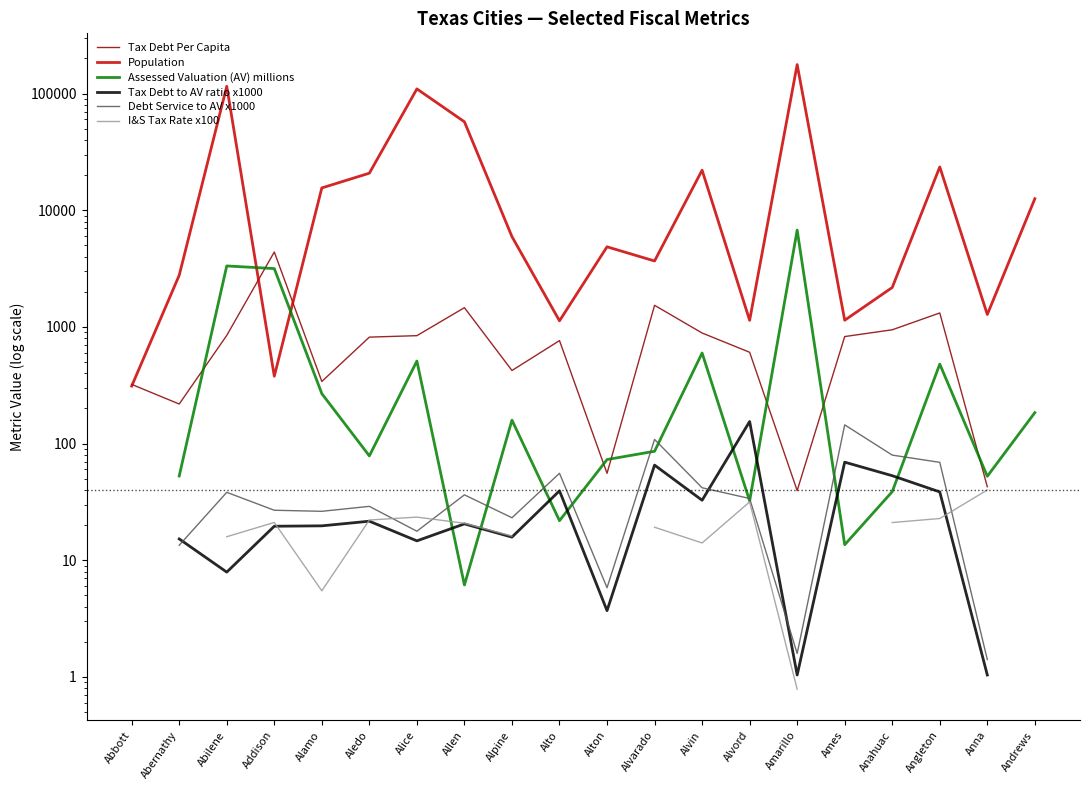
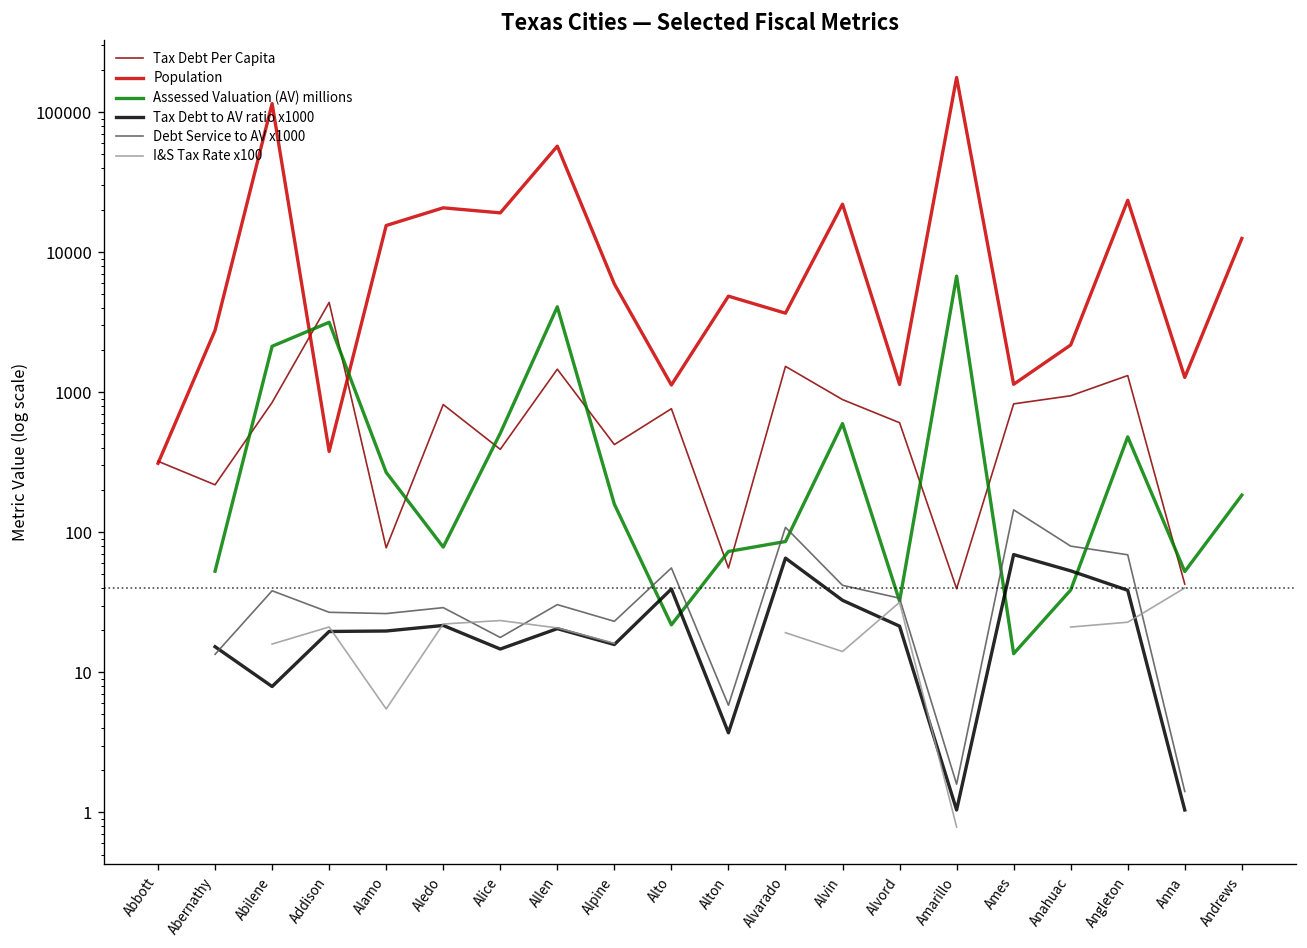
  {
    "Tax Debt Per Capita": {
      "Abernathy": 220,
      "Abilene": 800,
      "Addison": 4400,
-     "Alamo": 340,
+     "Alamo": 80,
      "Aledo": 800,
-     "Alice": 800,
+     "Alice": 390,
      "Allen": 1500,
      "Alpine": 420,
      "Alto": 800,
      "Alton": 60,
      "Alvarado": 1500,
      "Alvin": 900,
      "Alvord": 600,
      "Amarillo": 40,
      "Ames": 800,
      "Anahuac": 900,
      "Angleton": 1300,
      "Anna": 43
    },
    "Population": {
      "Abernathy": 2800,
      "Abilene": 120000,
      "Addison": 380,
      "Alamo": 16000,
      "Aledo": 21000,
-     "Alice": 110000,
+     "Alice": 19000,
      "Allen": 60000,
      "Alpine": 6000,
      "Alto": 1100,
      "Alton": 4900,
      "Alvarado": 3700,
      "Alvin": 22000,
      "Alvord": 1100,
      "Amarillo": 180000,
      "Ames": 1100,
      "Anahuac": 2200,
      "Angleton": 23000,
      "Anna": 1300,
      "Andrews": 13000
    },
    "Assessed Valuation (AV) millions": {
      "Abernathy": 50,
-     "Abilene": 3300,
+     "Abilene": 2100,
      "Addison": 3200,
      "Alamo": 270,
      "Aledo": 80,
      "Alice": 500,
-     "Allen": 6,
+     "Allen": 4100,
      "Alpine": 160,
      "Alto": 22,
      "Alton": 70,
      "Alvarado": 90,
      "Alvin": 600,
      "Amarillo": 7000,
      "Ames": 14,
      "Anahuac": 39,
      "Angleton": 480,
      "Anna": 50,
      "Andrews": 180
    },
    "Tax Debt to AV ratio x1000": {
      "Abernathy": 15,
      "Abilene": 8,
      "Addison": 20,
      "Alamo": 20,
      "Alice": 15,
      "Alto": 39,
      "Alton": 3.7,
      "Alvarado": 70,
      "Alvin": 33,
-     "Alvord": 150,
+     "Alvord": 21,
      "Amarillo": 1,
      "Ames": 70,
      "Anahuac": 50,
      "Angleton": 39,
      "Anna": 1
    },
    "Debt Service to AV x1000": {
      "Abernathy": 13,
      "Abilene": 38,
      "Addison": 27,
      "Alamo": 26,
      "Aledo": 29,
      "Alice": 18,
-     "Allen": 36,
+     "Allen": 30,
      "Alpine": 23,
      "Alto": 60,
      "Alton": 6,
      "Alvarado": 110,
      "Alvin": 42,
      "Amarillo": 1.6,
      "Ames": 140,
      "Anahuac": 80,
      "Angleton": 70,
      "Anna": 1.4
    },
    "I&S Tax Rate x100": {
      "Abilene": 16,
      "Addison": 21,
      "Alamo": 5,
      "Alice": 23,
      "Alvarado": 19,
      "Alvin": 14,
      "Amarillo": 0.8,
      "Anahuac": 21,
      "Angleton": 23,
      "Anna": 40
    }
  }
